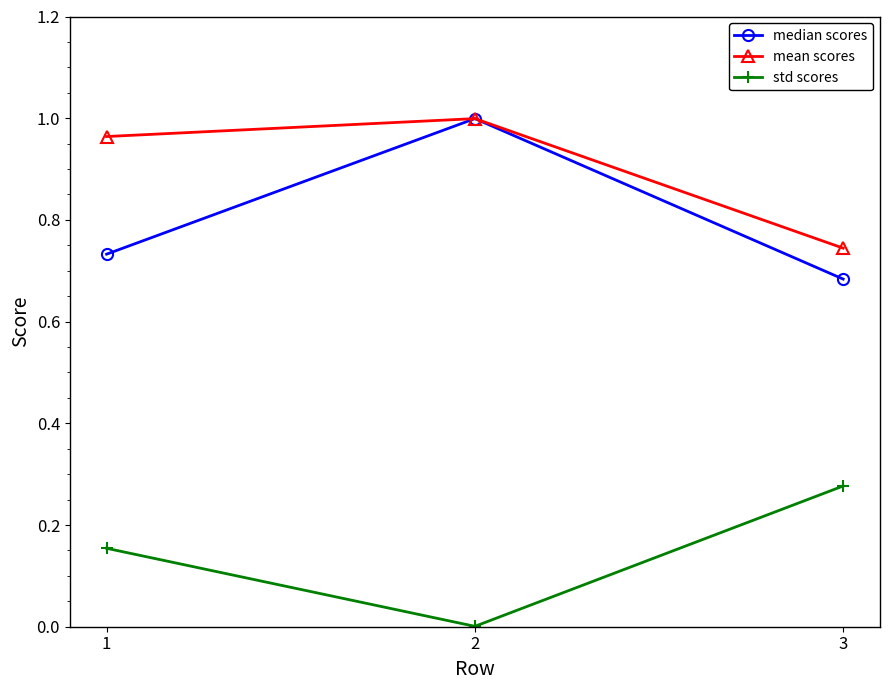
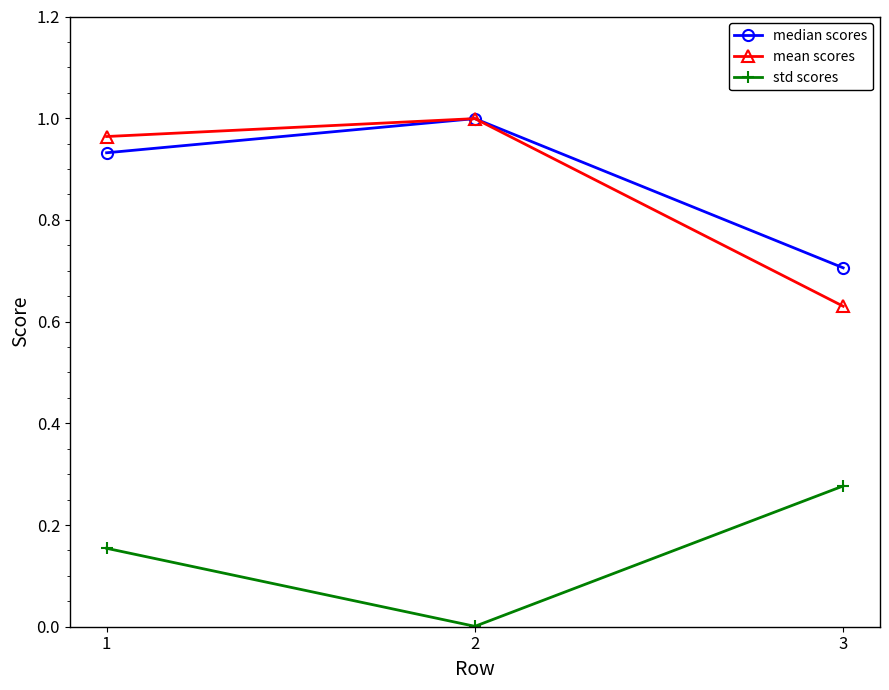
  {
    "median scores": {
-     "1": 0.73,
-     "3": 0.68
+     "1": 0.93,
+     "3": 0.71
    },
    "mean scores": {
      "1": 0.96,
-     "3": 0.74
+     "3": 0.63
    },
    "std scores": {
      "1": 0.15,
      "2": 0.00,
      "3": 0.28
    }
  }
